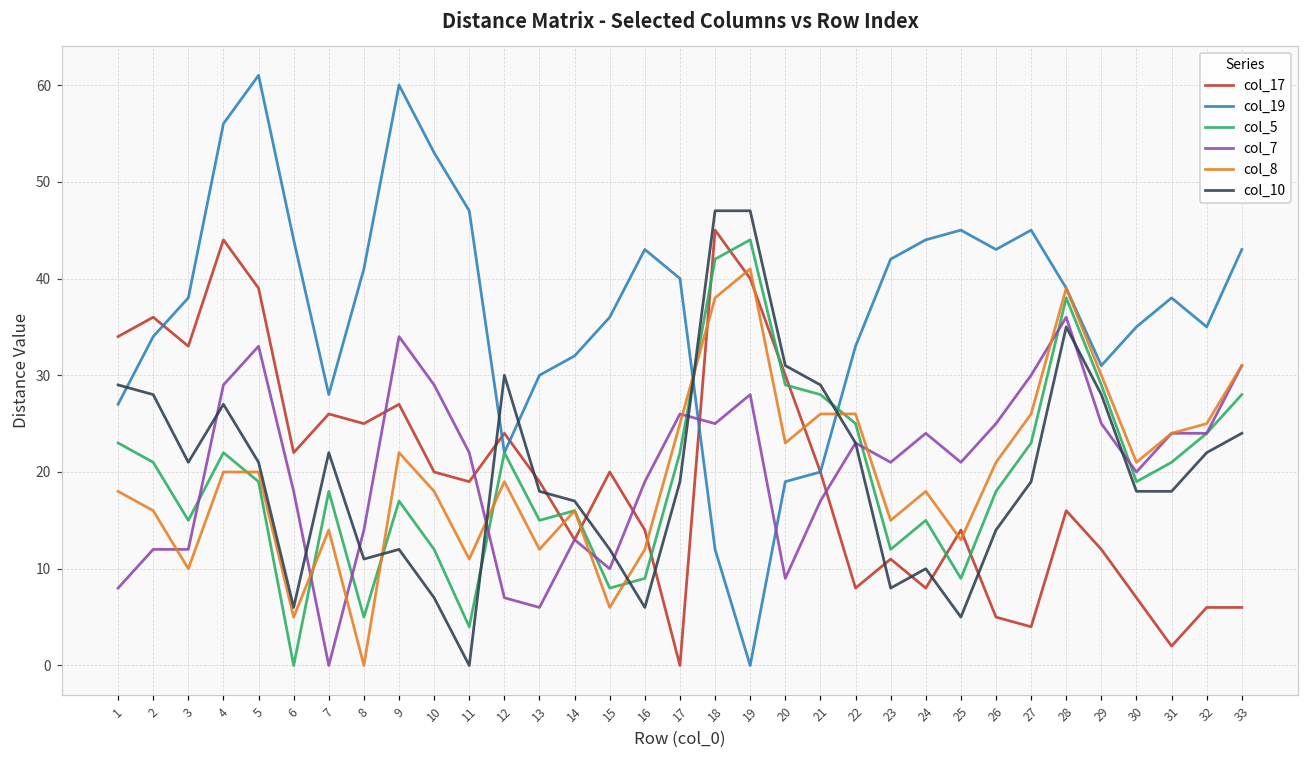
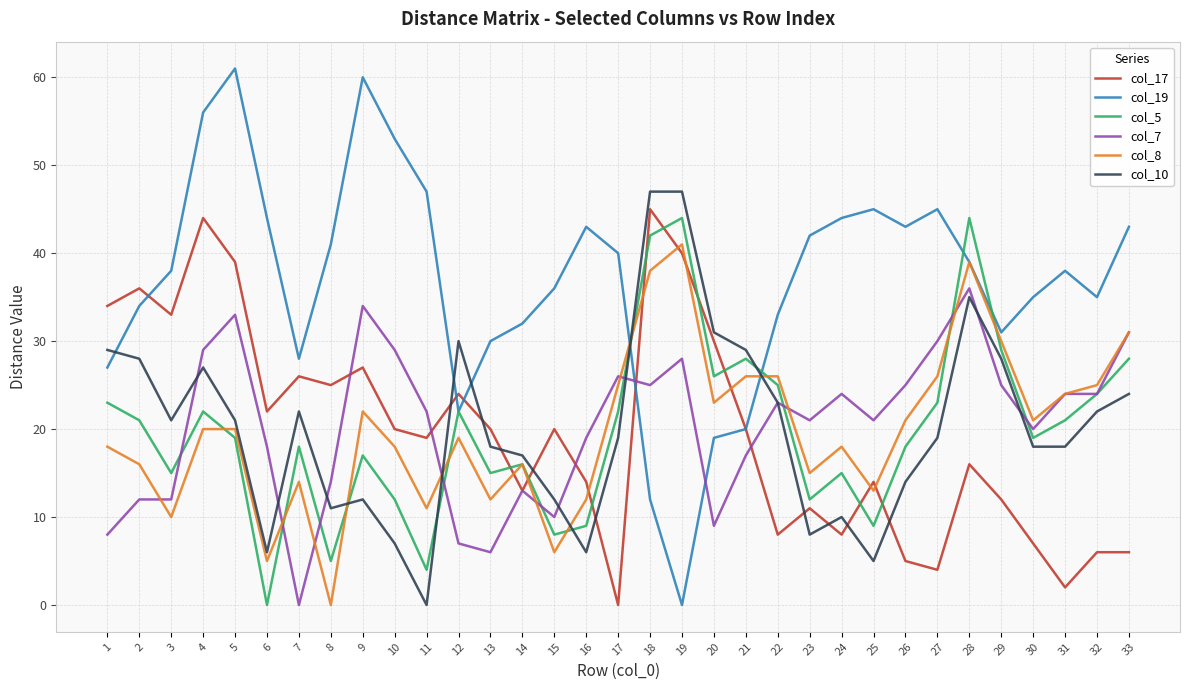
  {
    "col_17": {
      "1": 34,
      "2": 36,
      "3": 33,
      "4": 44,
      "5": 39,
      "6": 22,
      "7": 26,
      "8": 25,
      "9": 27,
      "10": 20,
      "11": 19,
      "12": 24,
-     "13": 19,
+     "13": 20,
      "15": 20,
      "16": 14,
      "17": 0,
      "18": 45,
      "19": 40,
      "20": 30,
      "22": 8,
      "23": 11,
      "24": 8,
      "25": 14,
      "26": 5,
      "27": 4,
      "28": 16,
      "29": 12,
      "30": 7,
      "31": 2,
      "32": 6,
      "33": 6
    },
    "col_19": {
      "1": 27,
      "2": 34,
      "3": 38,
      "4": 56,
      "5": 61,
      "6": 44,
      "7": 28,
      "8": 41,
      "9": 60,
      "10": 53,
      "11": 47,
      "13": 30,
      "14": 32,
      "15": 36,
      "16": 43,
      "17": 40,
      "18": 12,
      "19": 0,
      "20": 19,
      "22": 33,
      "23": 42,
      "24": 44,
      "25": 45,
      "26": 43,
      "27": 45,
      "29": 31,
      "30": 35,
      "31": 38,
      "32": 35,
      "33": 43
    },
    "col_5": {
      "1": 23,
      "2": 21,
      "3": 15,
      "4": 22,
      "5": 19,
      "6": 0,
      "7": 18,
      "8": 5,
      "9": 17,
      "10": 12,
      "11": 4,
      "13": 15,
      "15": 8,
      "16": 9,
      "17": 22,
      "18": 42,
      "19": 44,
-     "20": 29,
+     "20": 26,
      "21": 28,
      "22": 25,
      "23": 12,
      "24": 15,
      "25": 9,
      "26": 18,
      "27": 23,
-     "28": 38,
+     "28": 44,
      "29": 29,
      "30": 19,
      "31": 21,
      "33": 28
    },
    "col_7": {
      "1": 8,
      "2": 12,
      "3": 12,
      "4": 29,
      "5": 33,
      "6": 18,
      "7": 0,
      "8": 14,
      "9": 34,
      "10": 29,
      "11": 22,
      "12": 7,
      "13": 6,
      "15": 10,
      "16": 19,
      "17": 26,
      "18": 25,
      "19": 28,
      "20": 9,
      "21": 17,
      "23": 21,
      "24": 24,
      "25": 21,
      "26": 25,
      "27": 30,
      "28": 36,
      "29": 25,
      "30": 20
    },
    "col_8": {
      "1": 18,
      "2": 16,
      "3": 10,
      "4": 20,
      "5": 20,
      "6": 5,
      "7": 14,
      "8": 0,
      "9": 22,
      "10": 18,
      "11": 11,
      "12": 19,
      "13": 12,
      "15": 6,
      "16": 12,
      "17": 25,
      "18": 38,
      "19": 41,
      "20": 23,
      "21": 26,
      "22": 26,
      "23": 15,
      "24": 18,
      "25": 13,
      "26": 21,
      "27": 26,
      "29": 30,
      "30": 21,
      "32": 25
    },
    "col_10": {
      "1": 29,
      "2": 28,
      "3": 21,
      "4": 27,
      "5": 21,
      "6": 6,
      "7": 22,
      "8": 11,
      "9": 12,
      "10": 7,
      "11": 0,
      "12": 30,
      "13": 18,
      "14": 17,
      "15": 12,
      "16": 6,
      "17": 19,
      "18": 47,
      "19": 47,
      "20": 31,
      "21": 29,
      "23": 8,
      "24": 10,
      "25": 5,
      "26": 14,
      "27": 19,
      "28": 35,
      "29": 28,
      "30": 18,
      "31": 18,
      "32": 22,
      "33": 24
    }
  }
